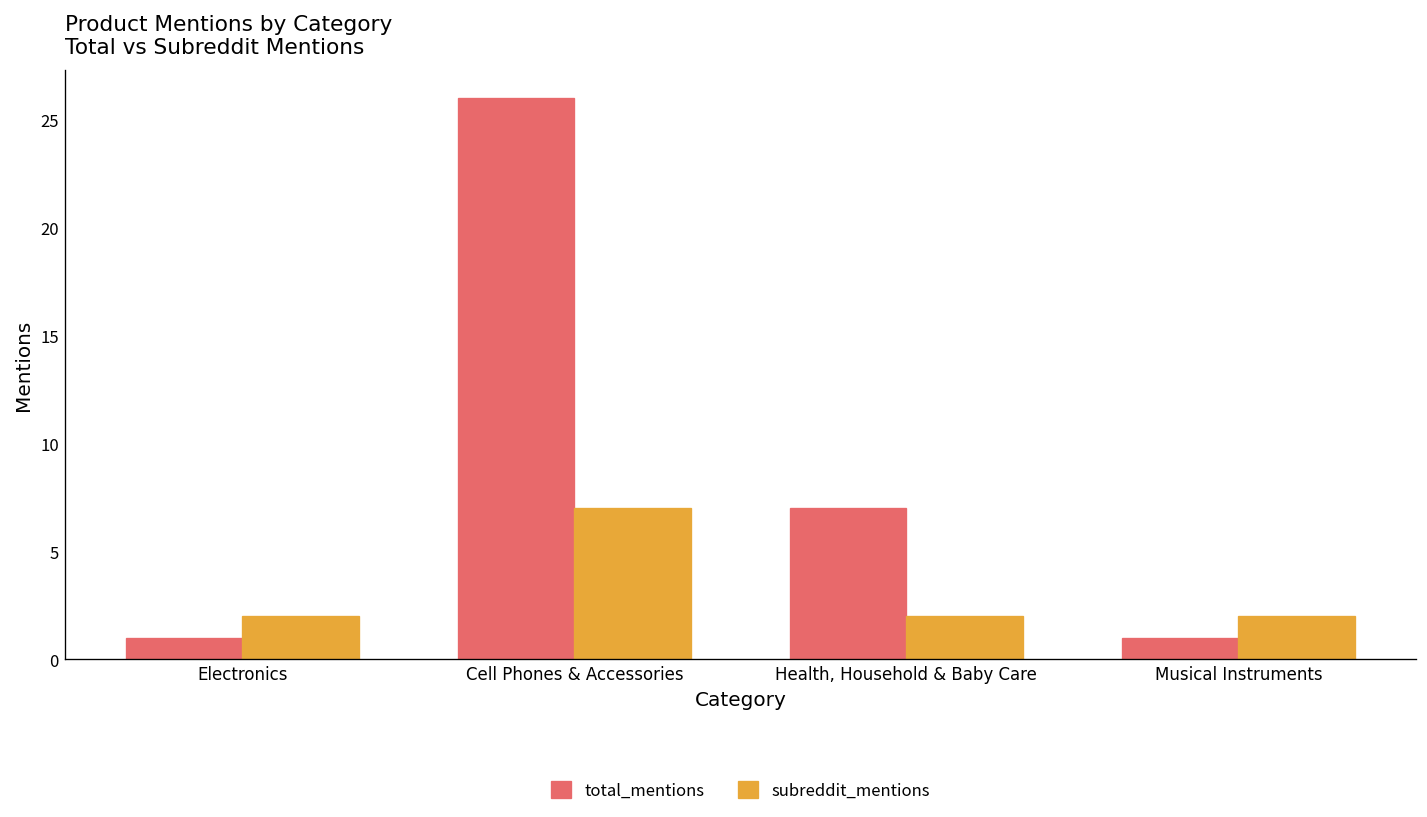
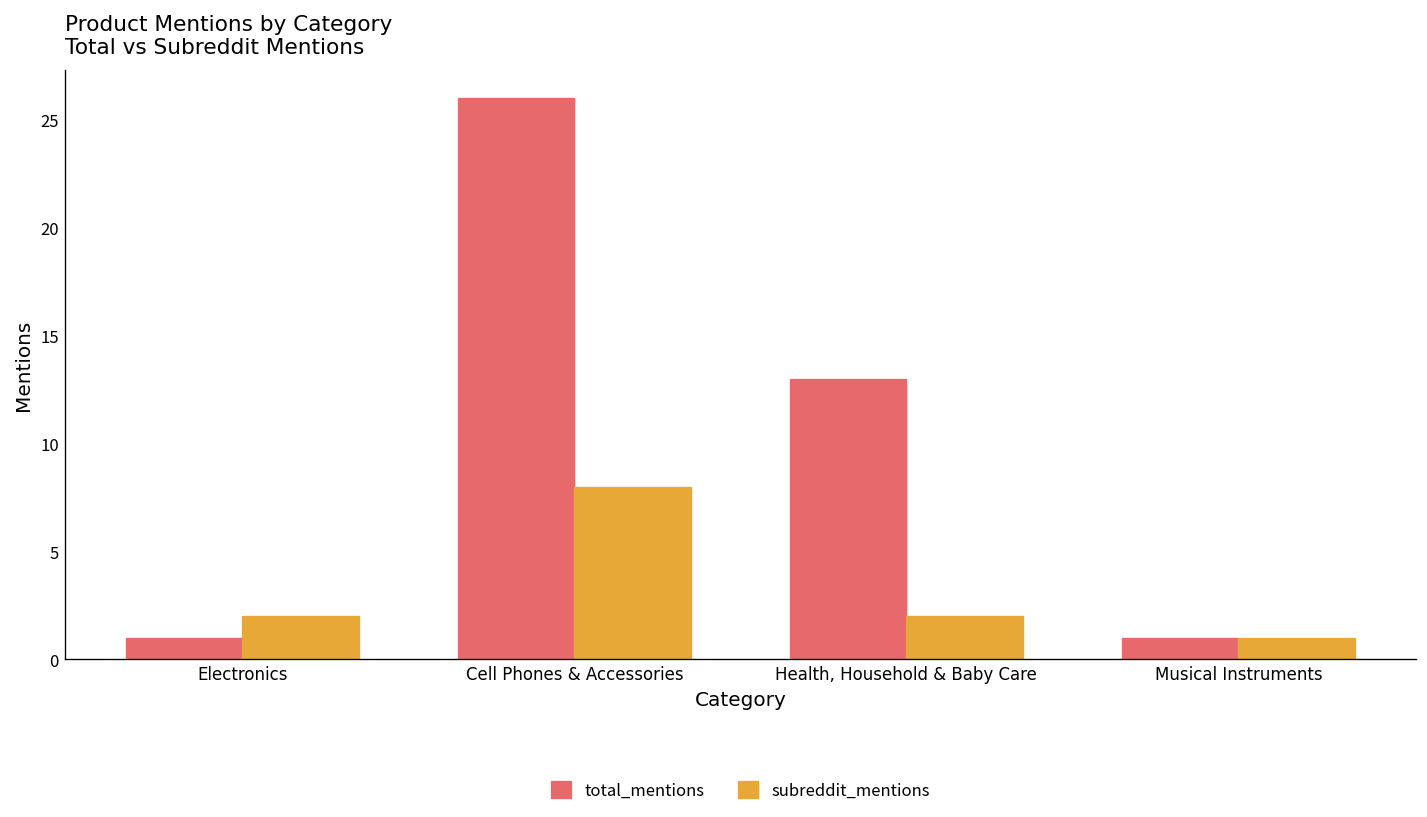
  {
    "total_mentions": {
      "Electronics": 1,
      "Cell Phones & Accessories": 26,
-     "Health, Household & Baby Care": 7,
+     "Health, Household & Baby Care": 13,
      "Musical Instruments": 1
    },
    "subreddit_mentions": {
      "Electronics": 2,
-     "Cell Phones & Accessories": 7,
+     "Cell Phones & Accessories": 8,
      "Health, Household & Baby Care": 2,
-     "Musical Instruments": 2
+     "Musical Instruments": 1
    }
  }
